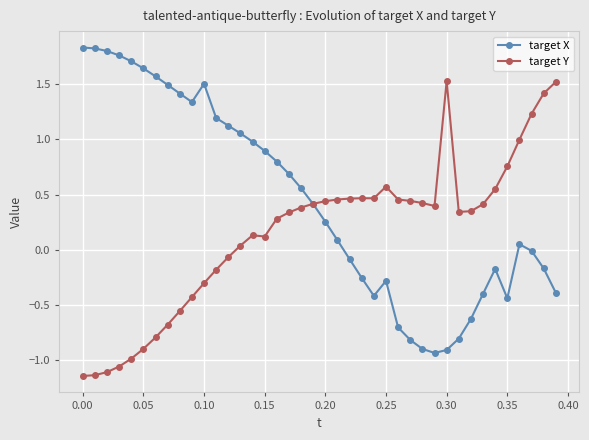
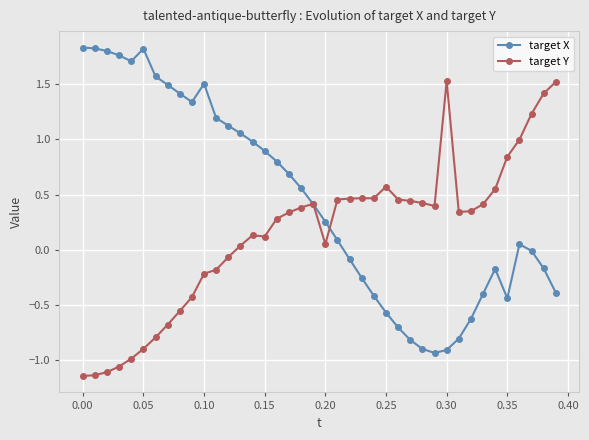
  {
    "target X": {
      "0.00": 1.83,
-     "0.05": 1.64,
+     "0.05": 1.82,
      "0.10": 1.50,
      "0.15": 0.90,
      "0.20": 0.25,
-     "0.25": -0.28,
+     "0.25": -0.57,
      "0.30": -0.91,
      "0.35": -0.44
    },
    "target Y": {
      "0.00": -1.15,
      "0.05": -0.90,
-     "0.10": -0.30,
+     "0.10": -0.22,
      "0.15": 0.12,
-     "0.20": 0.44,
+     "0.20": 0.05,
      "0.25": 0.57,
      "0.30": 1.53,
-     "0.35": 0.76
+     "0.35": 0.84
    }
  }
